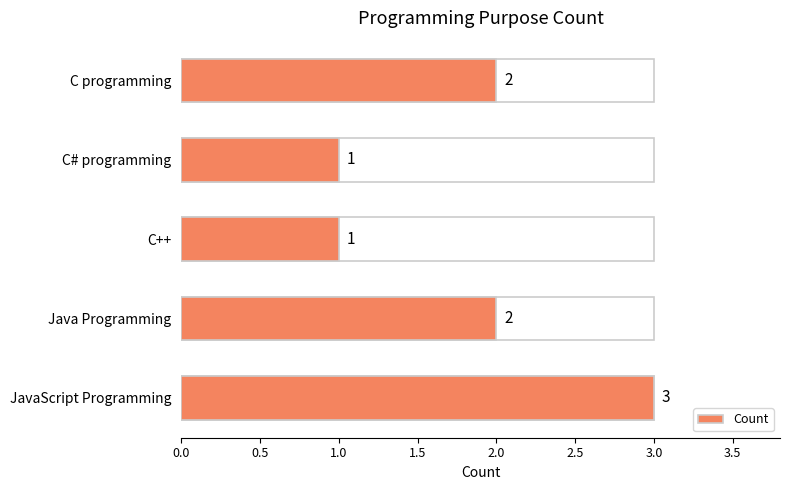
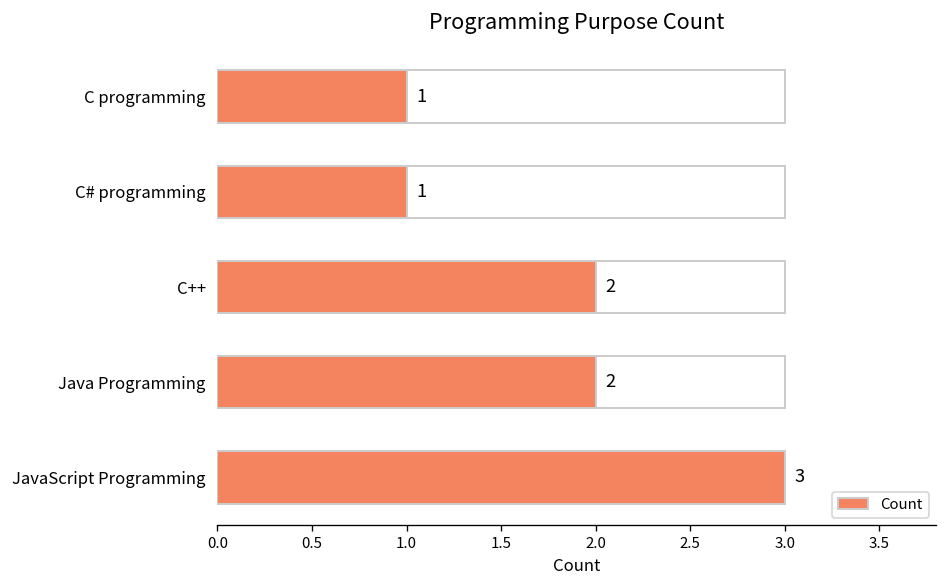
  {
    "Count": {
-     "C programming": 2,
-     "C++": 1,
+     "C programming": 1,
+     "C++": 2,
      "JavaScript Programming": 3
    }
  }
